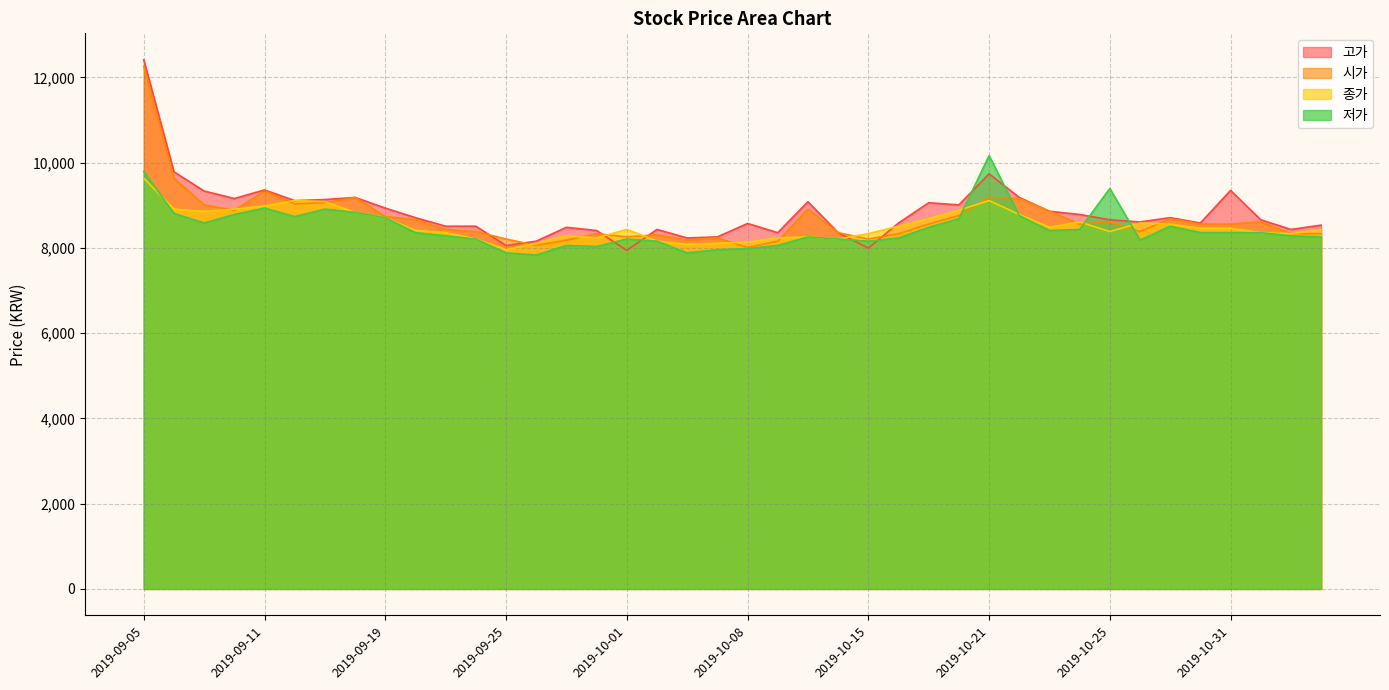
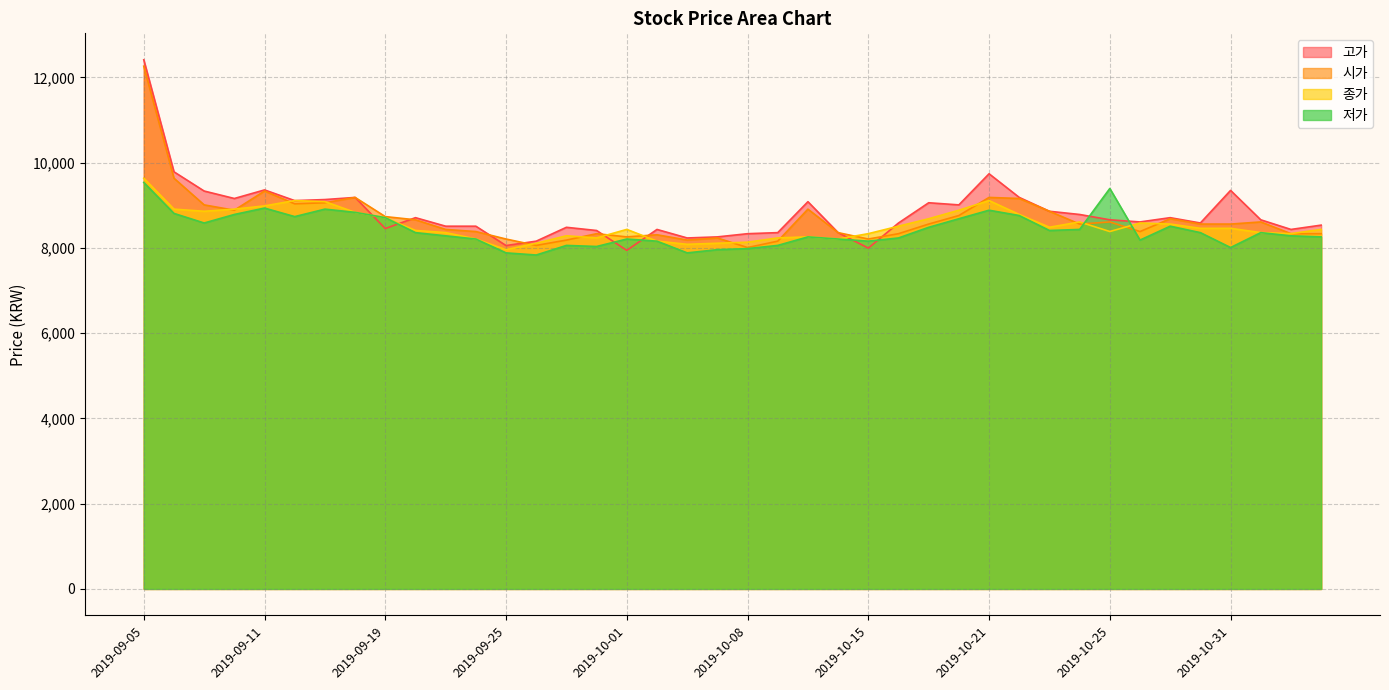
  {
    "고가": {
      "2019-09-05": "12,400",
-     "2019-09-19": "8,900",
+     "2019-09-19": "8,500",
      "2019-09-25": "8,100",
      "2019-10-01": "7,900",
-     "2019-10-08": "8,600",
+     "2019-10-08": "8,300",
      "2019-10-15": "8,000",
      "2019-10-21": "9,700",
      "2019-10-31": "9,400"
    },
    "저가": {
-     "2019-09-05": "9,800",
+     "2019-09-05": "9,500",
      "2019-09-25": "7,900",
-     "2019-10-21": "10,200",
+     "2019-10-21": "8,900",
      "2019-10-25": "9,400",
-     "2019-10-31": "8,400"
+     "2019-10-31": "8,000"
    }
  }
